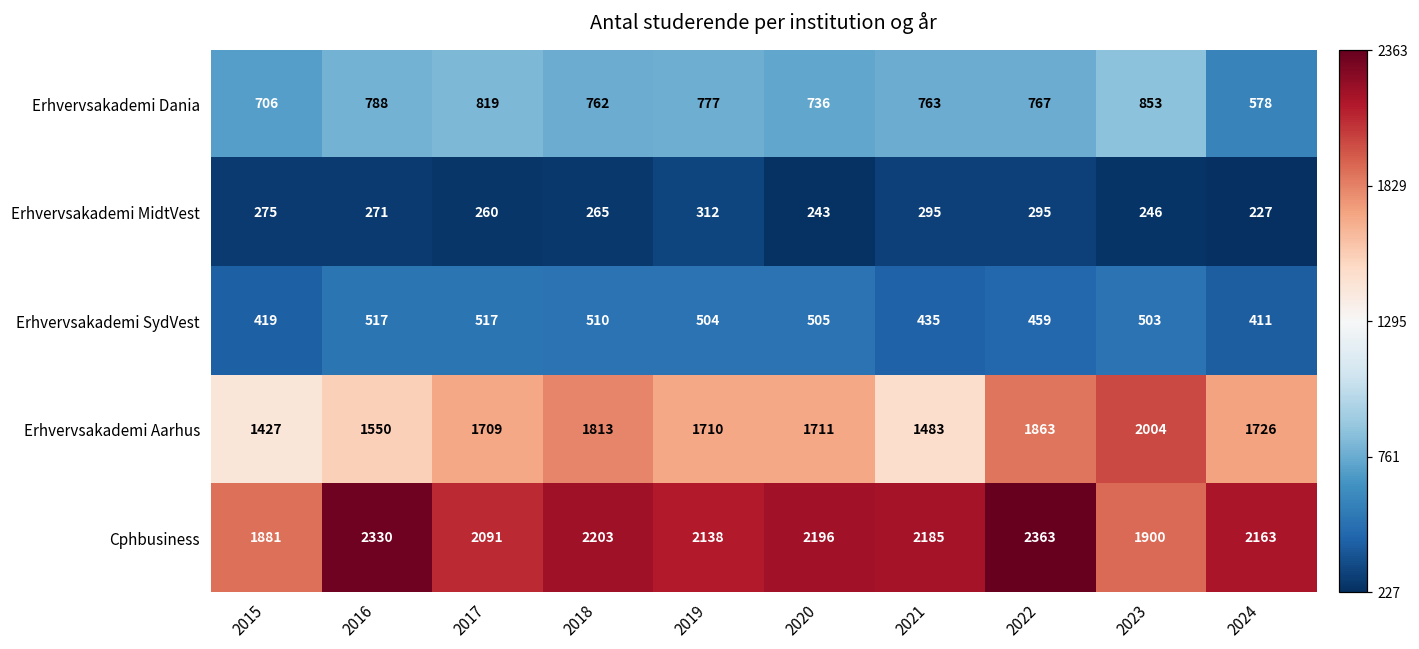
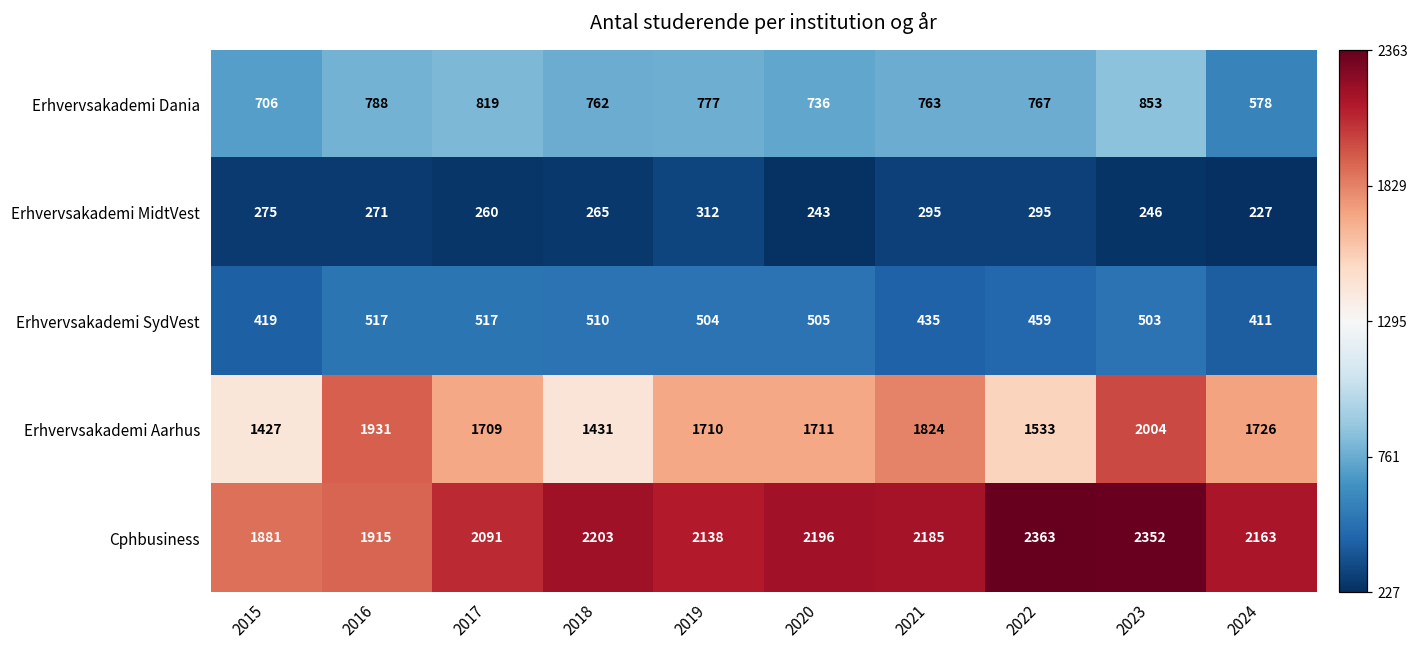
  {
    "Erhvervsakademi Dania": {
      "2015": 706,
      "2016": 788,
      "2017": 819,
      "2018": 762,
      "2019": 777,
      "2020": 736,
      "2021": 763,
      "2022": 767,
      "2023": 853,
      "2024": 578
    },
    "Erhvervsakademi MidtVest": {
      "2015": 275,
      "2016": 271,
      "2017": 260,
      "2018": 265,
      "2019": 312,
      "2020": 243,
      "2021": 295,
      "2022": 295,
      "2023": 246,
      "2024": 227
    },
    "Erhvervsakademi SydVest": {
      "2015": 419,
      "2016": 517,
      "2017": 517,
      "2018": 510,
      "2019": 504,
      "2020": 505,
      "2021": 435,
      "2022": 459,
      "2023": 503,
      "2024": 411
    },
    "Erhvervsakademi Aarhus": {
      "2015": 1427,
-     "2016": 1550,
+     "2016": 1931,
      "2017": 1709,
-     "2018": 1813,
+     "2018": 1431,
      "2019": 1710,
      "2020": 1711,
-     "2021": 1483,
-     "2022": 1863,
+     "2021": 1824,
+     "2022": 1533,
      "2023": 2004,
      "2024": 1726
    },
    "Cphbusiness": {
      "2015": 1881,
-     "2016": 2330,
+     "2016": 1915,
      "2017": 2091,
      "2018": 2203,
      "2019": 2138,
      "2020": 2196,
      "2021": 2185,
      "2022": 2363,
-     "2023": 1900,
+     "2023": 2352,
      "2024": 2163
    }
  }
